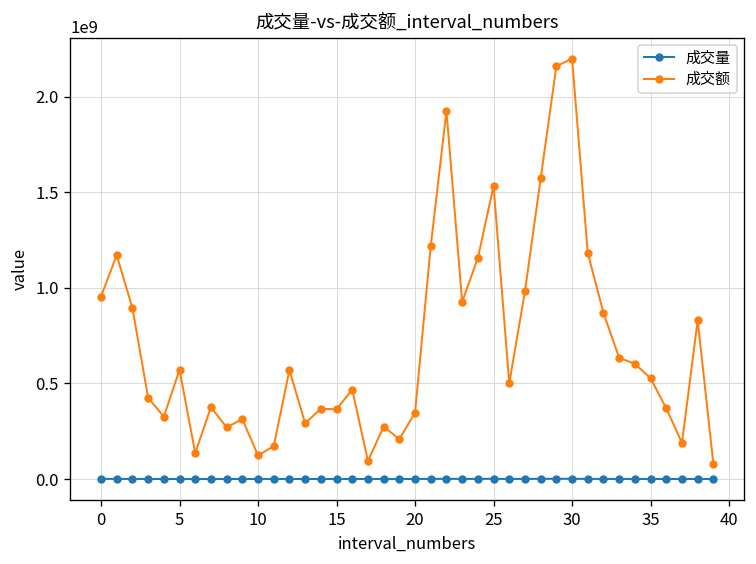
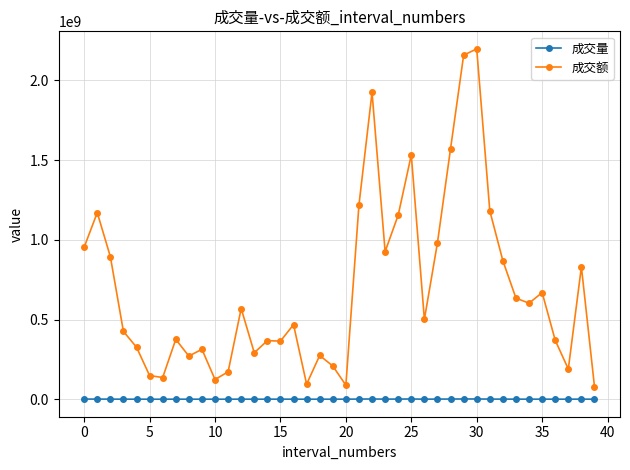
  {
    "成交量": {
      "0": 0,
      "5": 0,
      "10": 0,
      "15": 0,
      "20": 0,
      "25": 0,
      "30": 0,
      "35": 0
    },
    "成交额": {
      "0": 950000000,
-     "5": 570000000,
+     "5": 150000000,
      "10": 120000000,
      "15": 360000000,
-     "20": 350000000,
+     "20": 90000000,
      "25": 1530000000,
      "30": 2200000000,
-     "35": 530000000
+     "35": 670000000
    }
  }
